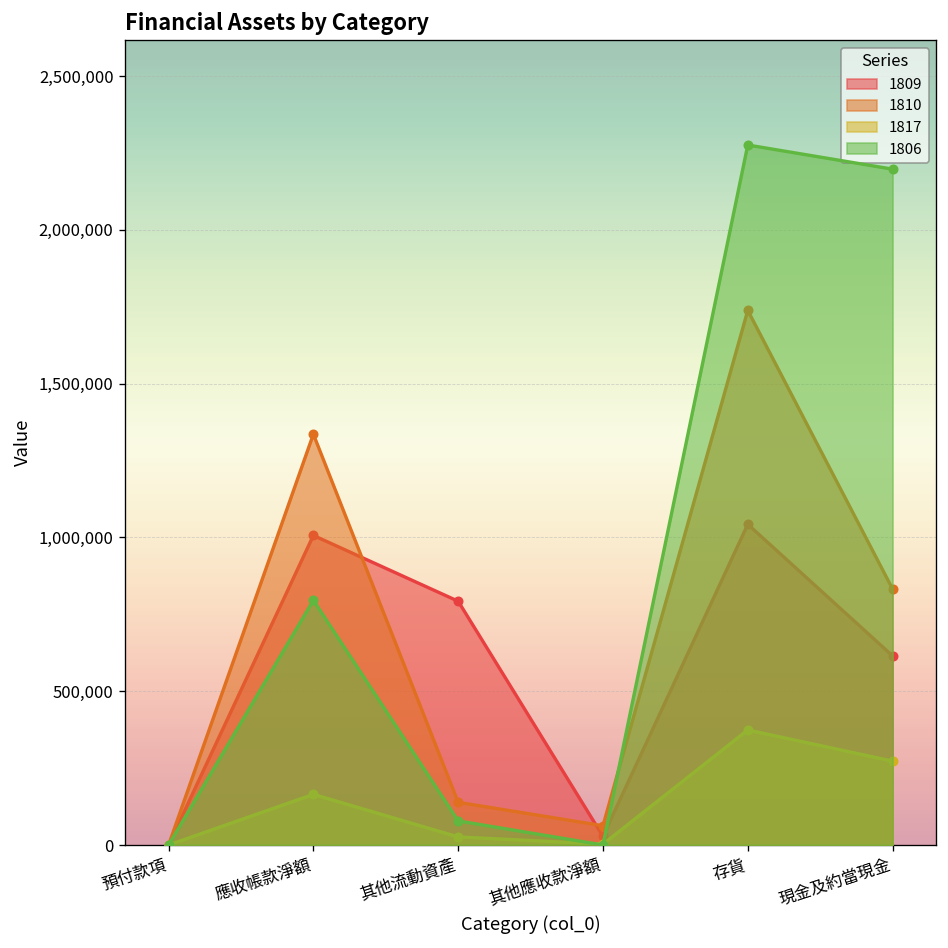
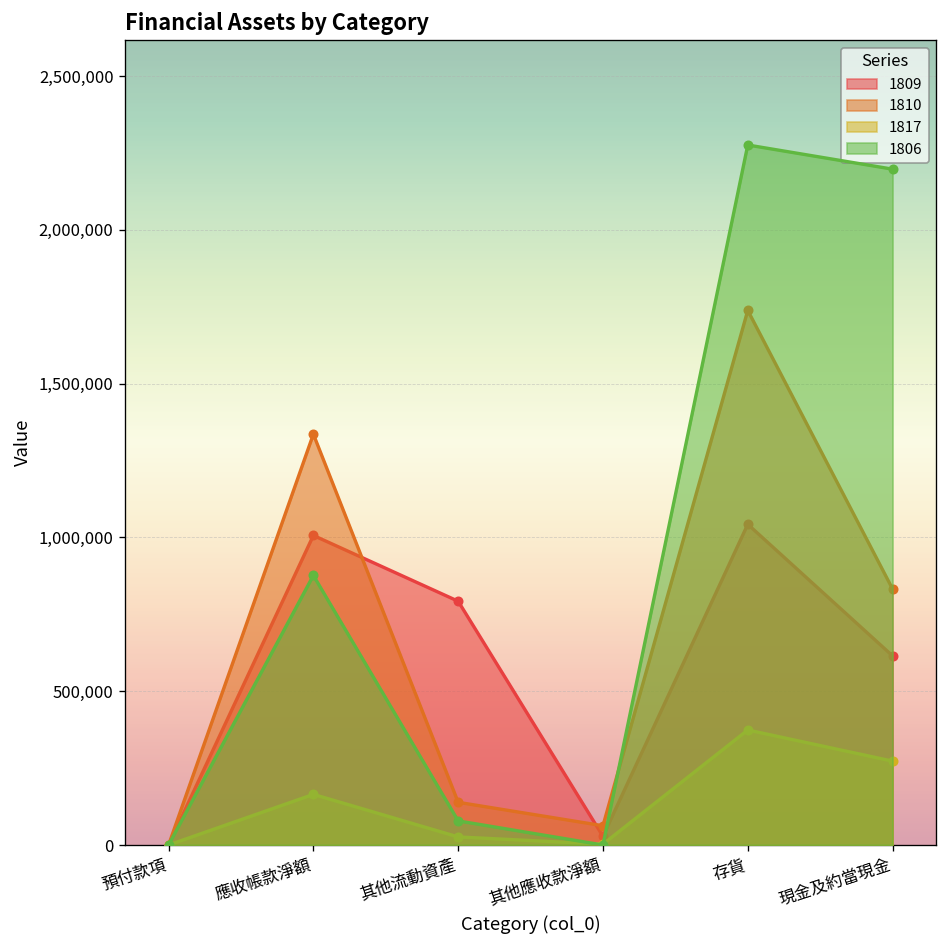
  {
    "1806": {
-     "應收帳款淨額": "800,000",
+     "應收帳款淨額": "880,000",
      "其他流動資產": "80,000",
      "存貨": "2,280,000",
      "現金及約當現金": "2,200,000"
    }
  }
